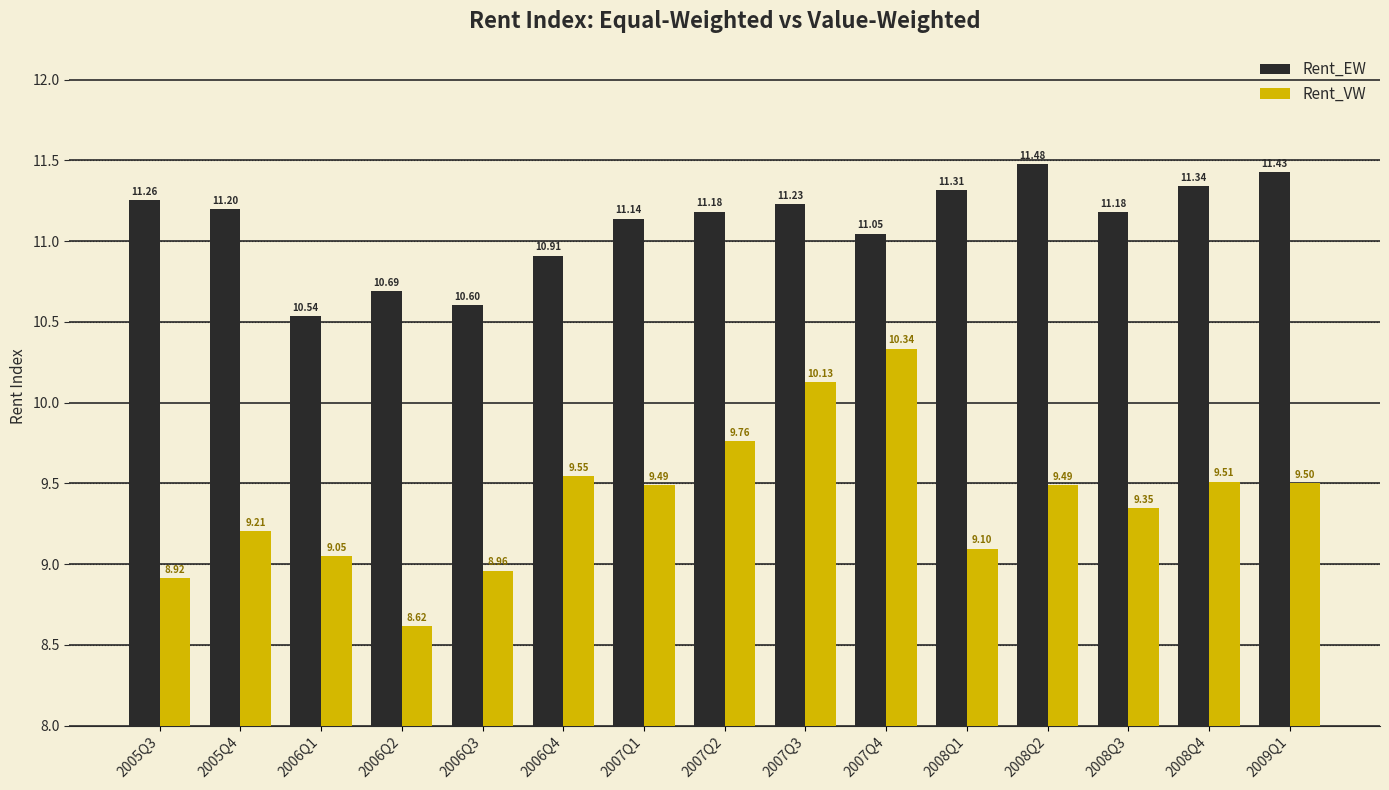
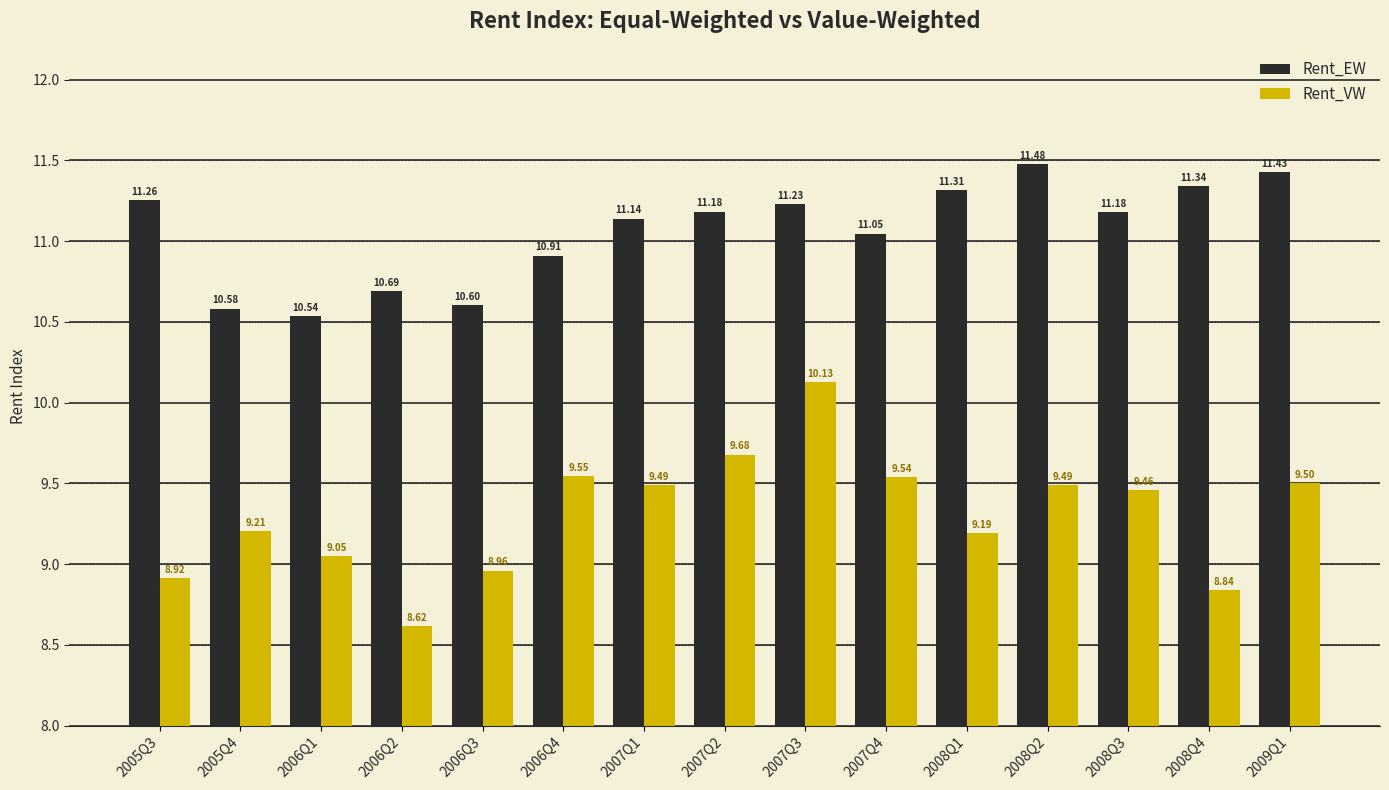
  {
    "Rent_EW": {
      "2005Q3": 11.26,
-     "2005Q4": 11.20,
+     "2005Q4": 10.58,
      "2006Q1": 10.54,
      "2006Q2": 10.69,
      "2006Q3": 10.60,
      "2006Q4": 10.91,
      "2007Q1": 11.14,
      "2007Q2": 11.18,
      "2007Q3": 11.23,
      "2007Q4": 11.05,
      "2008Q1": 11.31,
      "2008Q2": 11.48,
      "2008Q3": 11.18,
      "2008Q4": 11.34,
      "2009Q1": 11.43
    },
    "Rent_VW": {
      "2005Q3": 8.92,
      "2005Q4": 9.21,
      "2006Q1": 9.05,
      "2006Q2": 8.62,
      "2006Q3": 8.96,
      "2006Q4": 9.55,
      "2007Q1": 9.49,
-     "2007Q2": 9.76,
+     "2007Q2": 9.68,
      "2007Q3": 10.13,
-     "2007Q4": 10.34,
-     "2008Q1": 9.10,
+     "2007Q4": 9.54,
+     "2008Q1": 9.19,
      "2008Q2": 9.49,
-     "2008Q3": 9.35,
-     "2008Q4": 9.51,
+     "2008Q3": 9.46,
+     "2008Q4": 8.84,
      "2009Q1": 9.50
    }
  }
